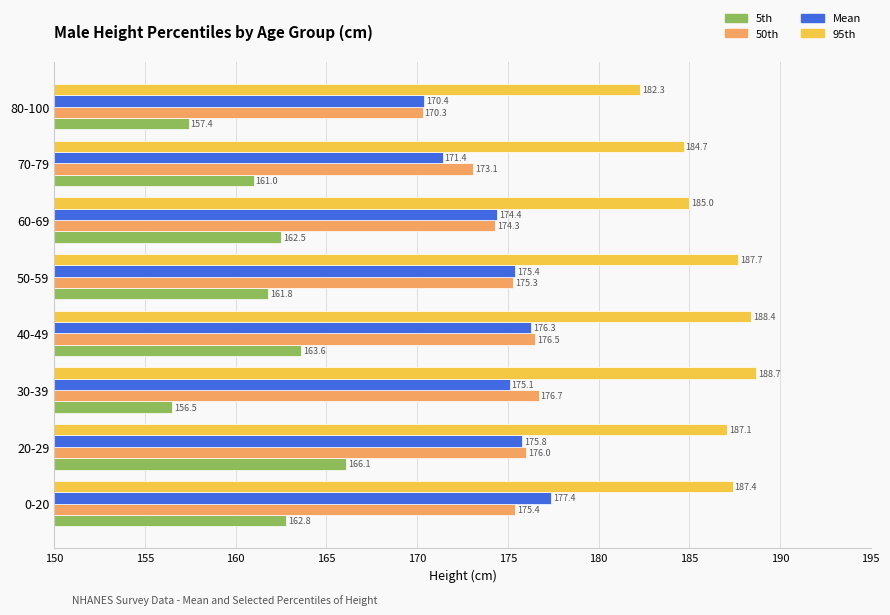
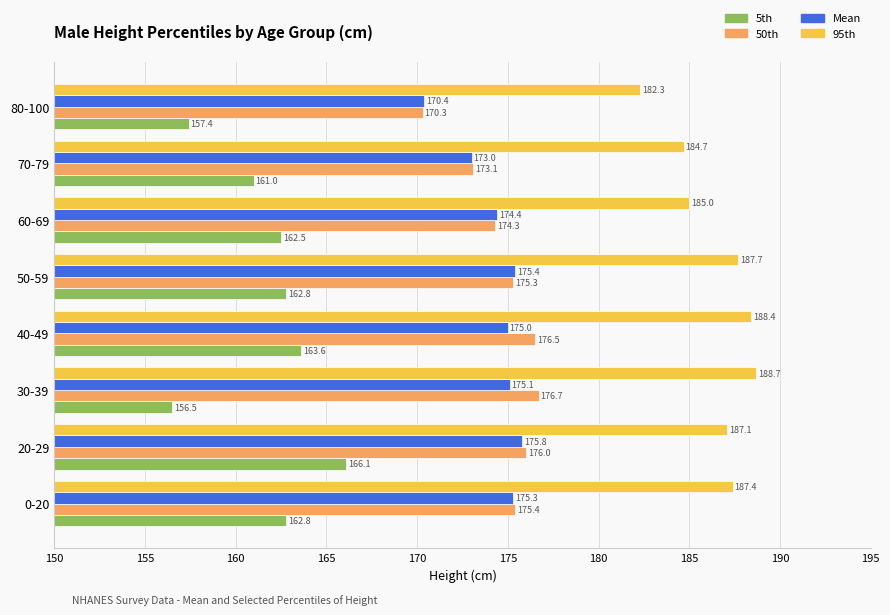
  {
    "5th": {
      "80-100": 157.4,
      "70-79": 161.0,
      "60-69": 162.5,
-     "50-59": 161.8,
+     "50-59": 162.8,
      "40-49": 163.6,
      "30-39": 156.5,
      "20-29": 166.1,
      "0-20": 162.8
    },
    "Mean": {
      "80-100": 170.4,
-     "70-79": 171.4,
+     "70-79": 173.0,
      "60-69": 174.4,
      "50-59": 175.4,
-     "40-49": 176.3,
+     "40-49": 175.0,
      "30-39": 175.1,
      "20-29": 175.8,
-     "0-20": 177.4
+     "0-20": 175.3
    }
  }
